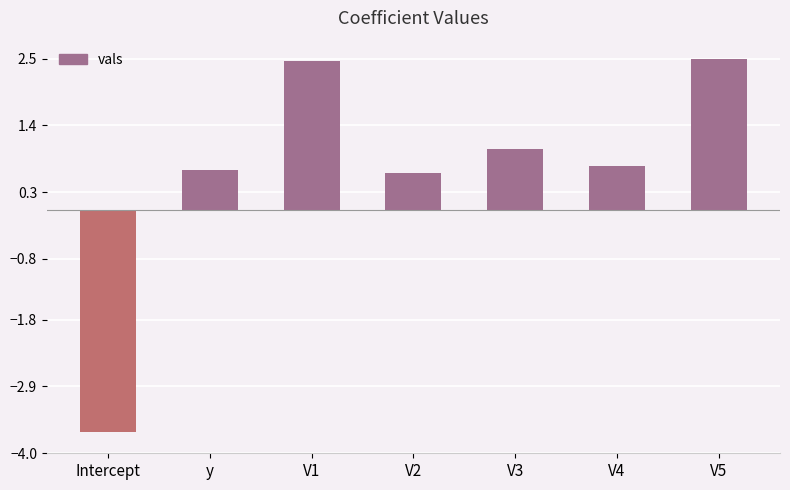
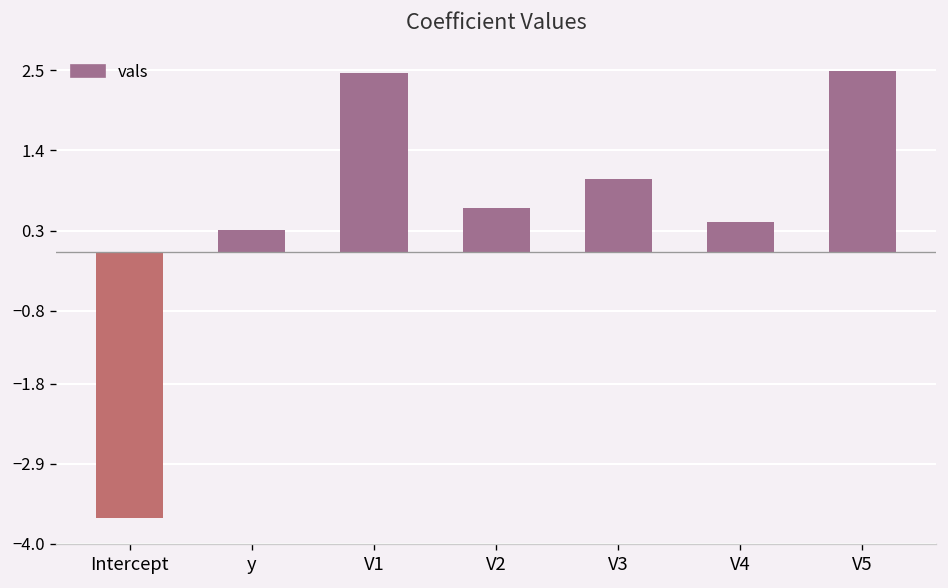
  {
    "Intercept": -3.6,
-   "y": 0.7,
+   "y": 0.3,
    "V1": 2.5,
    "V2": 0.6,
    "V3": 1.0,
-   "V4": 0.7,
+   "V4": 0.4,
    "V5": 2.5
  }
